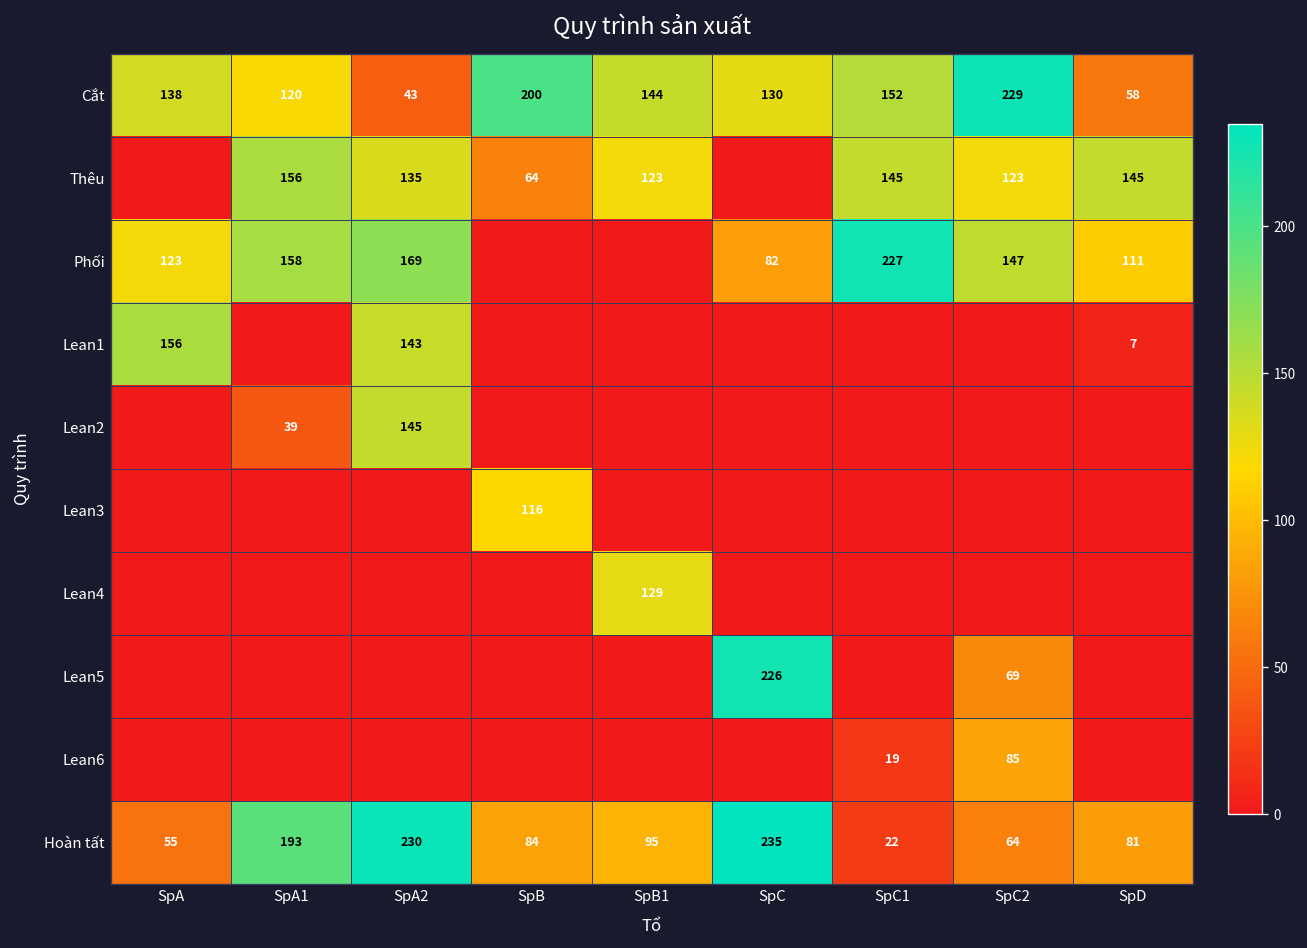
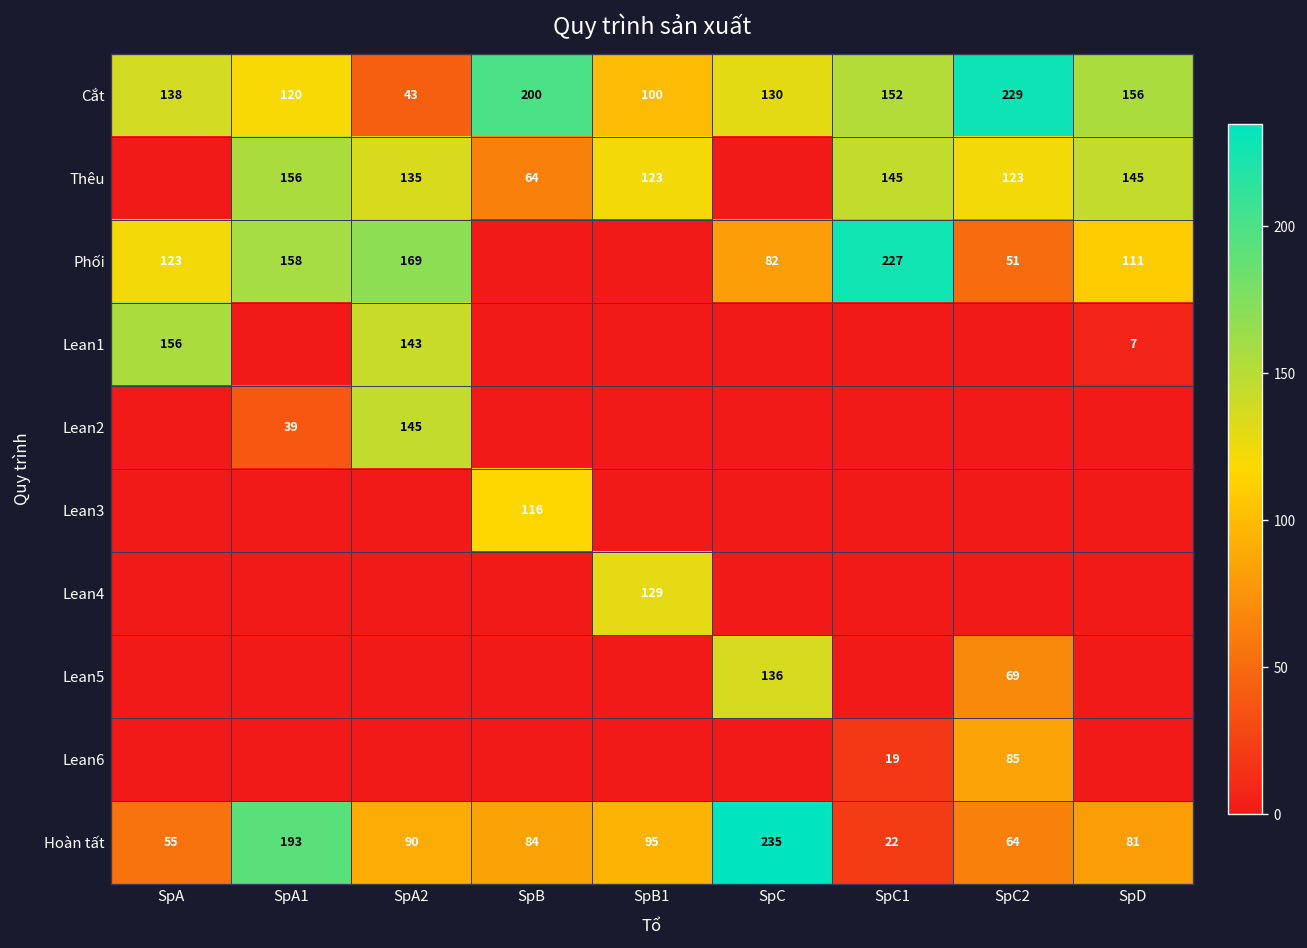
  {
    "Cắt": {
      "SpA": 138,
      "SpA1": 120,
      "SpA2": 43,
      "SpB": 200,
-     "SpB1": 144,
+     "SpB1": 100,
      "SpC": 130,
      "SpC1": 152,
      "SpC2": 229,
-     "SpD": 58
+     "SpD": 156
    },
    "Thêu": {
      "SpA1": 156,
      "SpA2": 135,
      "SpB": 64,
      "SpB1": 123,
      "SpC1": 145,
      "SpC2": 123,
      "SpD": 145
    },
    "Phối": {
      "SpA": 123,
      "SpA1": 158,
      "SpA2": 169,
      "SpC": 82,
      "SpC1": 227,
-     "SpC2": 147,
+     "SpC2": 51,
      "SpD": 111
    },
    "Lean1": {
      "SpA": 156,
      "SpA2": 143,
      "SpD": 7
    },
    "Lean2": {
      "SpA1": 39,
      "SpA2": 145
    },
    "Lean3": {
      "SpB": 116
    },
    "Lean4": {
      "SpB1": 129
    },
    "Lean5": {
-     "SpC": 226,
+     "SpC": 136,
      "SpC2": 69
    },
    "Lean6": {
      "SpC1": 19,
      "SpC2": 85
    },
    "Hoàn tất": {
      "SpA": 55,
      "SpA1": 193,
-     "SpA2": 230,
+     "SpA2": 90,
      "SpB": 84,
      "SpB1": 95,
      "SpC": 235,
      "SpC1": 22,
      "SpC2": 64,
      "SpD": 81
    }
  }
